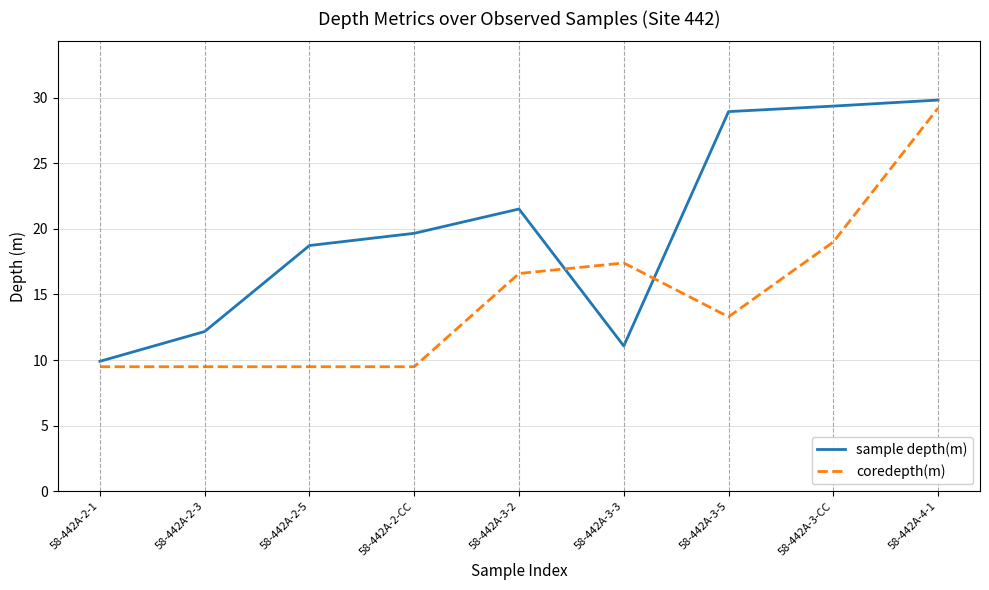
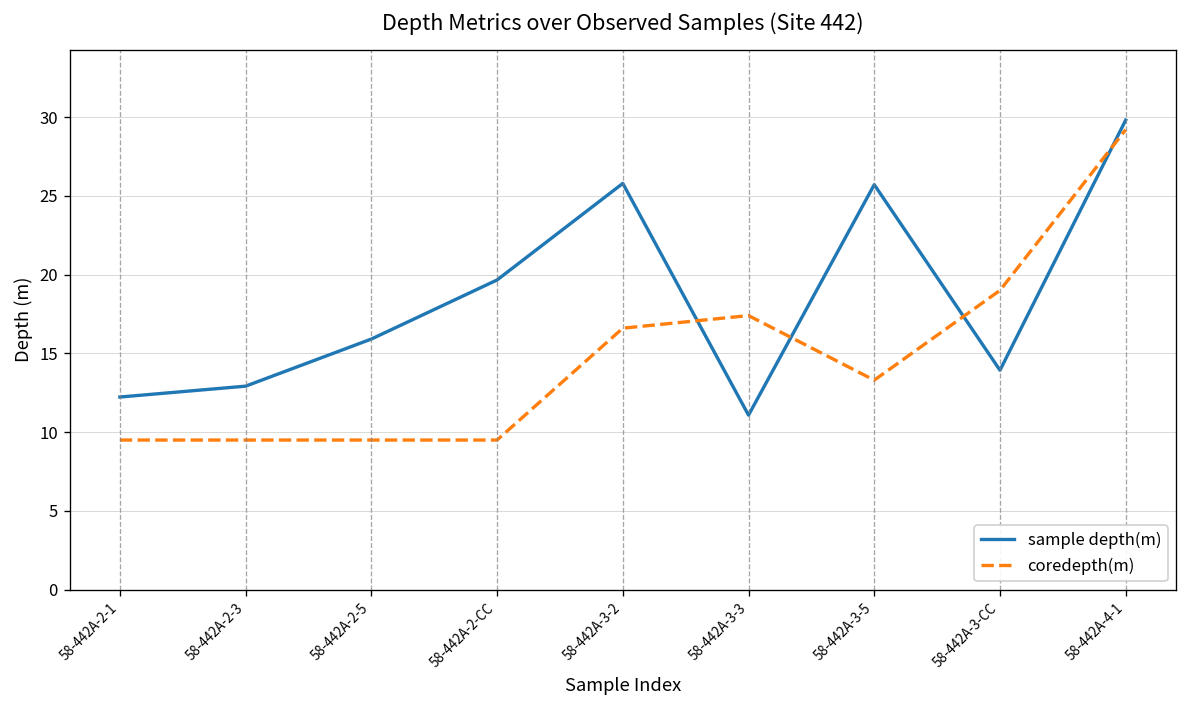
  {
    "sample depth(m)": {
-     "58-442A-2-1": 9.9,
-     "58-442A-2-3": 12.2,
-     "58-442A-2-5": 18.7,
+     "58-442A-2-1": 12.2,
+     "58-442A-2-3": 12.9,
+     "58-442A-2-5": 15.9,
      "58-442A-2-CC": 19.7,
-     "58-442A-3-2": 21.5,
+     "58-442A-3-2": 25.8,
      "58-442A-3-3": 11.1,
-     "58-442A-3-5": 28.9,
-     "58-442A-3-CC": 29.4,
+     "58-442A-3-5": 25.7,
+     "58-442A-3-CC": 13.9,
      "58-442A-4-1": 29.8
    },
    "coredepth(m)": {
      "58-442A-2-1": 9.5,
      "58-442A-2-3": 9.5,
      "58-442A-2-5": 9.5,
      "58-442A-2-CC": 9.5,
      "58-442A-3-2": 16.6,
      "58-442A-3-3": 17.4,
      "58-442A-3-5": 13.3,
      "58-442A-3-CC": 19.0,
      "58-442A-4-1": 29.2
    }
  }
